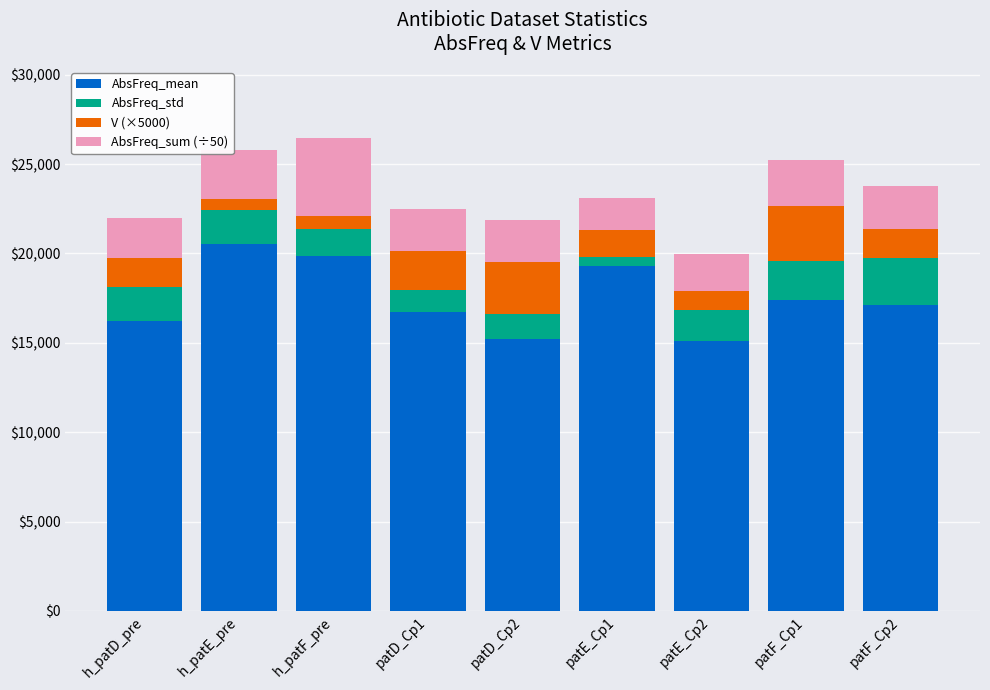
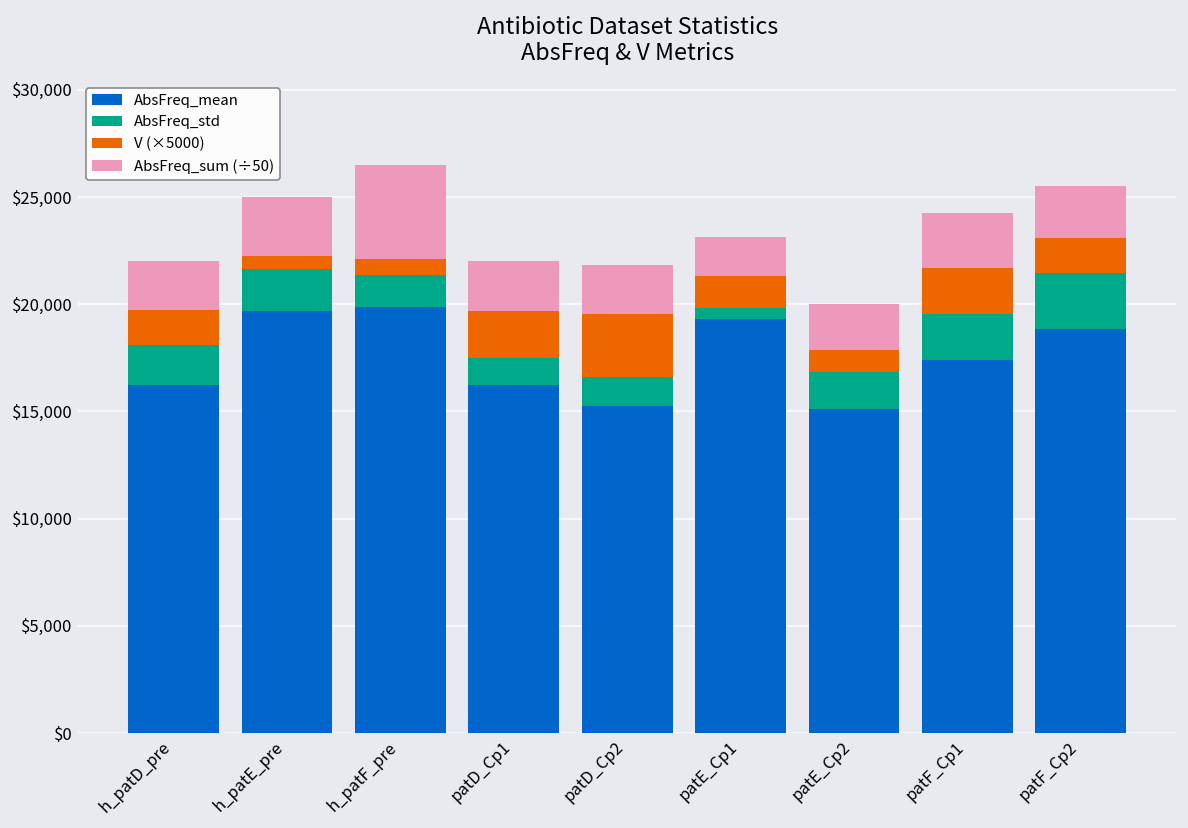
  {
    "AbsFreq_mean": {
      "h_patD_pre": "$16,200",
-     "h_patE_pre": "$20,500",
+     "h_patE_pre": "$19,700",
      "h_patF_pre": "$19,900",
-     "patD_Cp1": "$16,700",
+     "patD_Cp1": "$16,200",
      "patD_Cp2": "$15,200",
      "patE_Cp1": "$19,300",
      "patE_Cp2": "$15,100",
      "patF_Cp1": "$17,400",
-     "patF_Cp2": "$17,100"
+     "patF_Cp2": "$18,800"
    },
    "AbsFreq_std": {
      "h_patD_pre": "$1,900",
      "h_patE_pre": "$1,900",
      "h_patF_pre": "$1,500",
      "patD_Cp1": "$1,200",
      "patD_Cp2": "$1,400",
      "patE_Cp1": "$500",
      "patE_Cp2": "$1,800",
      "patF_Cp1": "$2,200",
      "patF_Cp2": "$2,600"
    },
    "V (×5000)": {
      "h_patD_pre": "$1,600",
      "h_patE_pre": "$600",
      "h_patF_pre": "$700",
      "patD_Cp1": "$2,200",
      "patD_Cp2": "$2,900",
      "patE_Cp1": "$1,500",
      "patE_Cp2": "$1,000",
-     "patF_Cp1": "$3,100",
+     "patF_Cp1": "$2,100",
      "patF_Cp2": "$1,700"
    },
    "AbsFreq_sum (÷50)": {
      "h_patD_pre": "$2,300",
      "h_patE_pre": "$2,800",
      "h_patF_pre": "$4,400",
      "patD_Cp1": "$2,300",
      "patD_Cp2": "$2,300",
      "patE_Cp1": "$1,800",
      "patE_Cp2": "$2,100",
      "patF_Cp1": "$2,600",
      "patF_Cp2": "$2,400"
    }
  }
